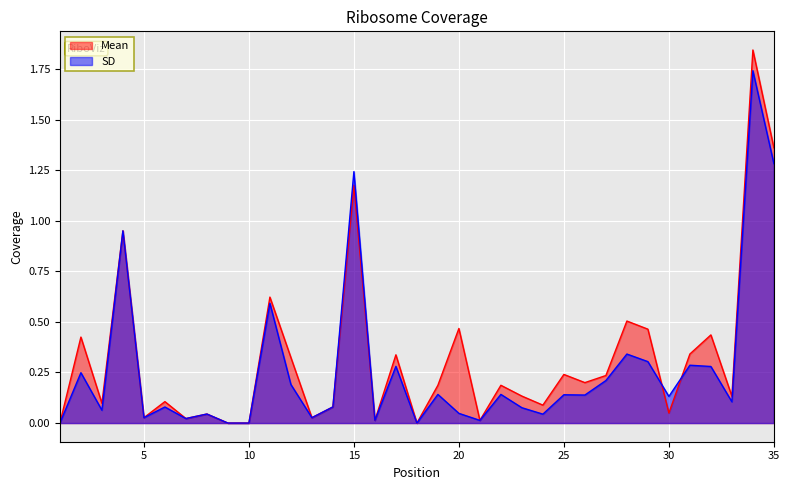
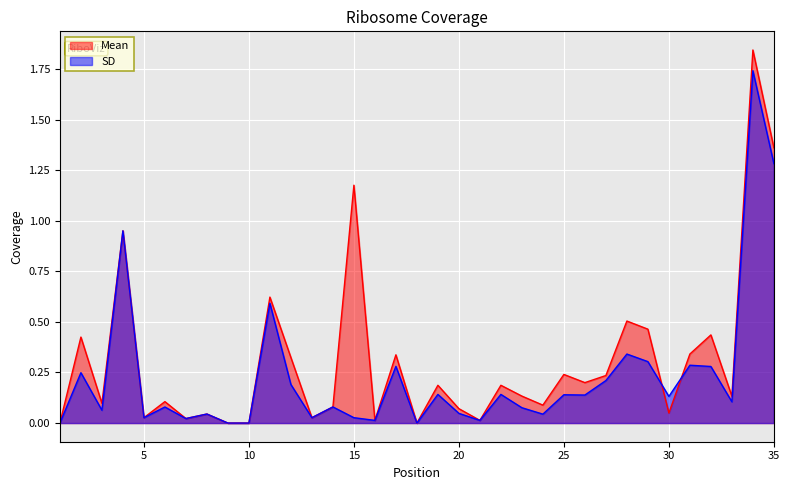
  {
    "Mean": {
      "15": 1.18,
-     "20": 0.47,
+     "20": 0.07,
      "25": 0.24,
      "30": 0.05,
      "35": 1.36
    },
    "SD": {
-     "15": 1.24,
+     "15": 0.03,
      "20": 0.05,
      "25": 0.14,
      "30": 0.13,
      "35": 1.28
    }
  }
